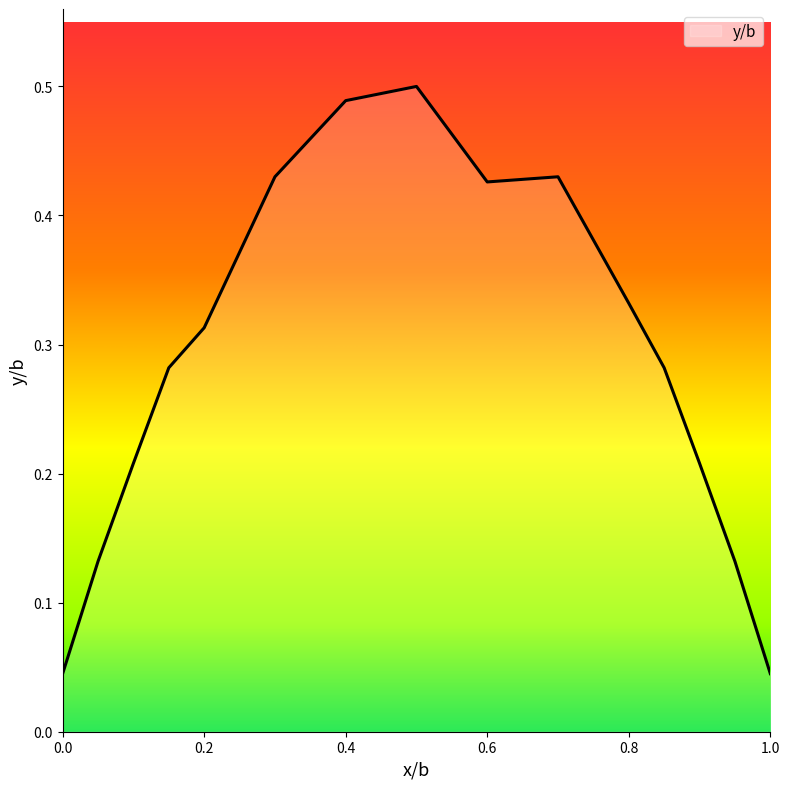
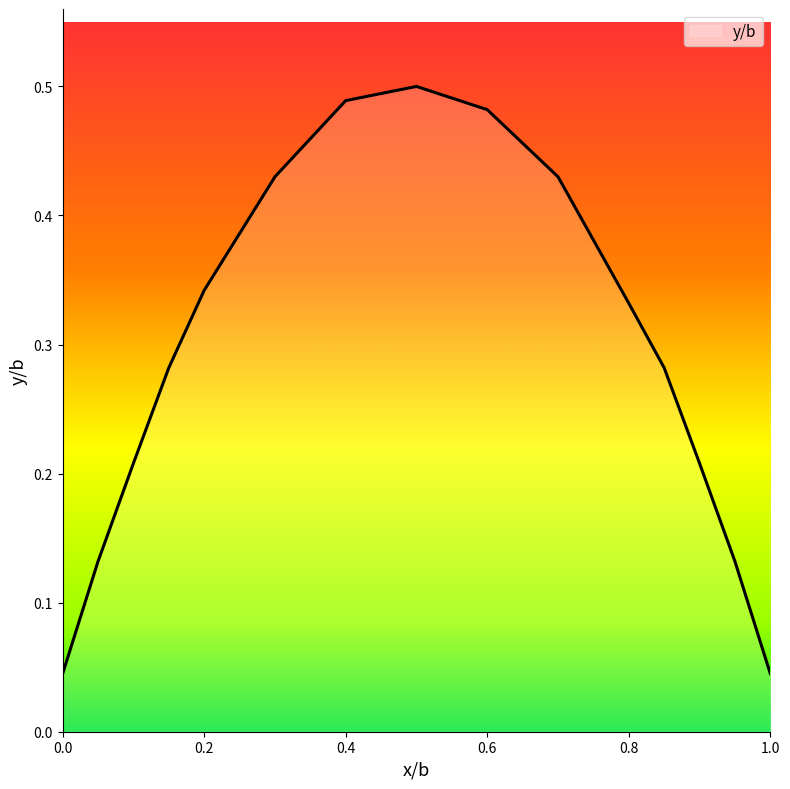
  {
    "0.0": 0.045,
-   "0.2": 0.313,
+   "0.2": 0.342,
    "0.4": 0.489,
-   "0.6": 0.426,
+   "0.6": 0.482,
    "0.8": 0.332,
    "1.0": 0.045
  }
